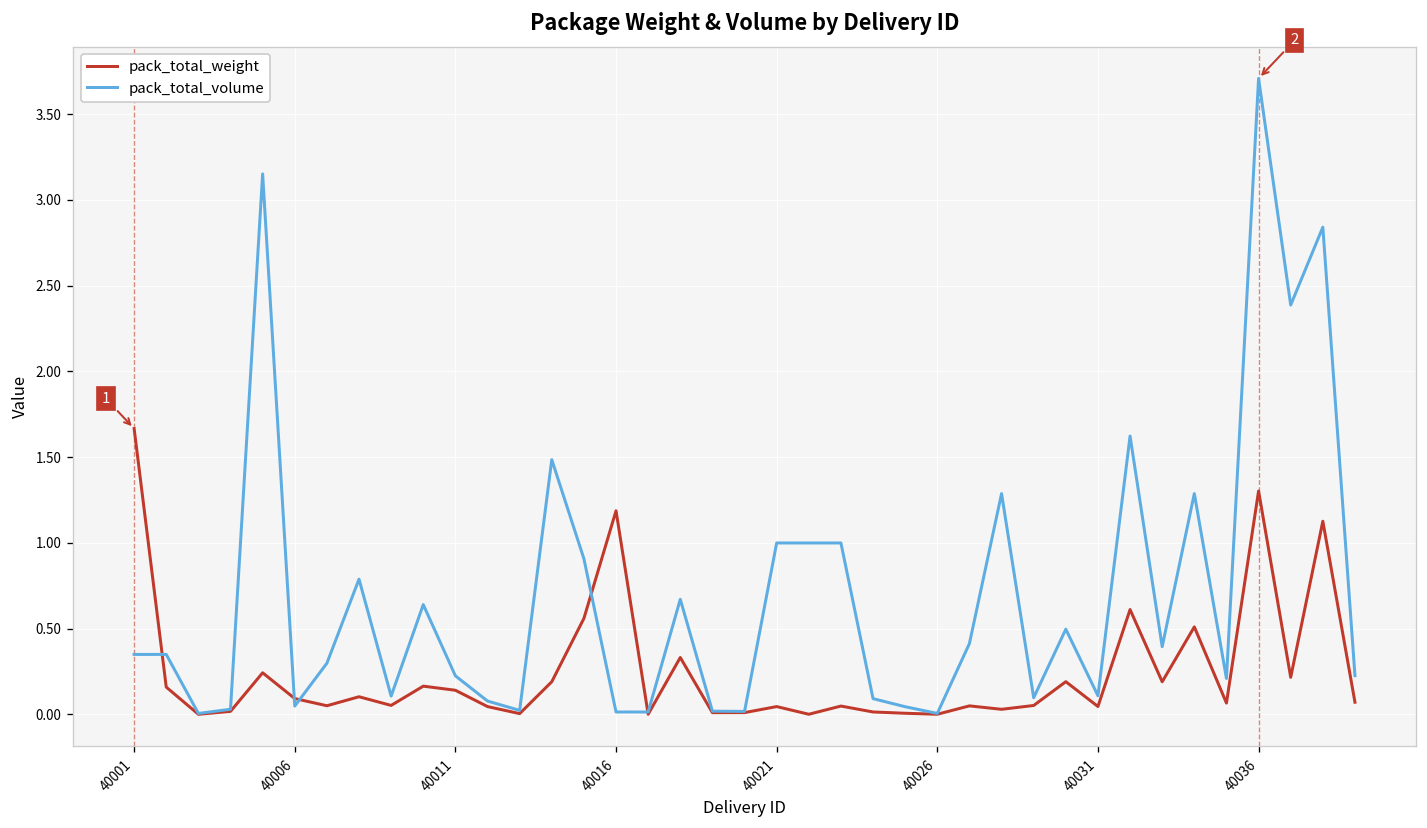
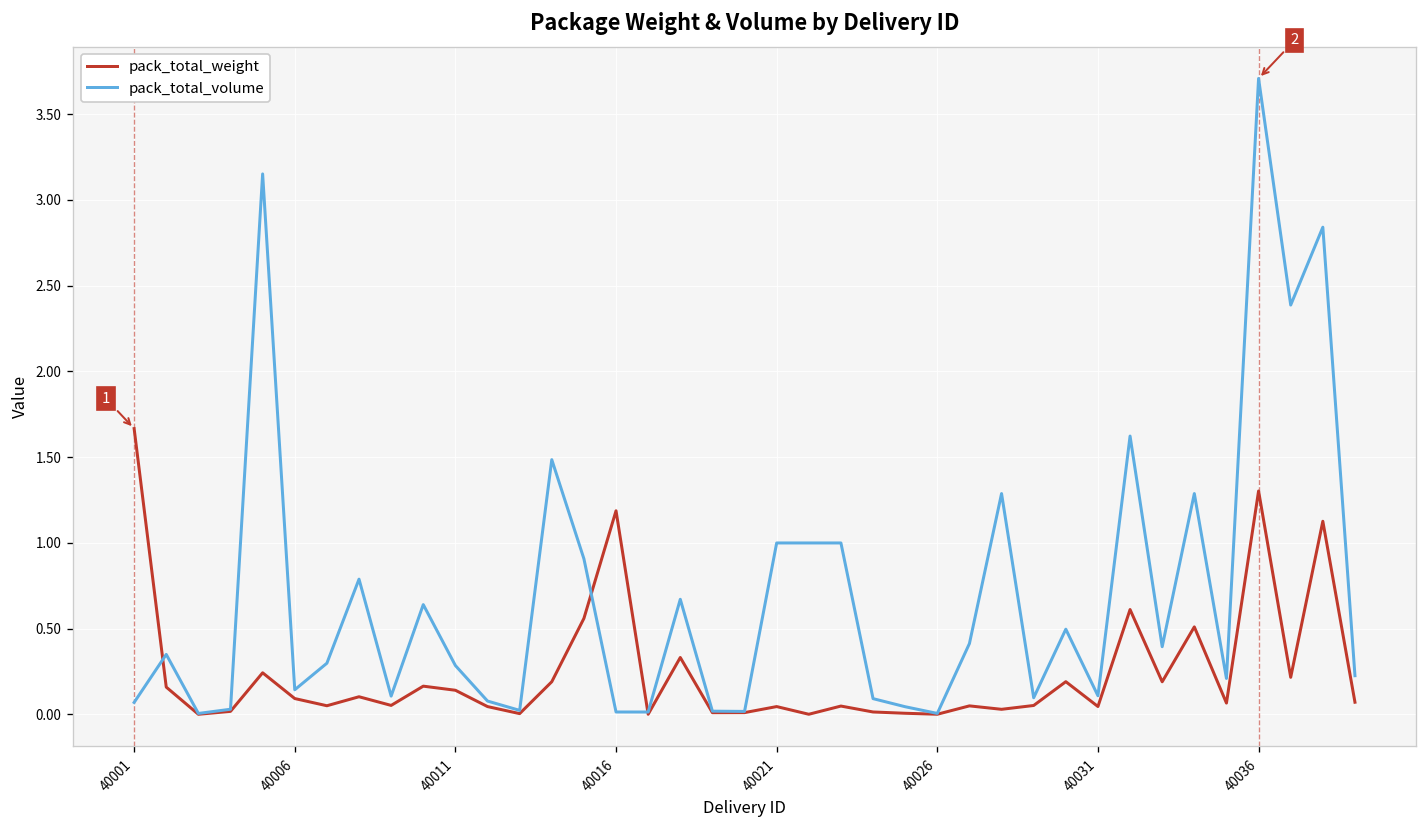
  {
    "pack_total_weight": {
      "40001": 1.67,
      "40006": 0.09,
      "40011": 0.14,
      "40016": 1.19,
      "40021": 0.05,
      "40031": 0.05,
      "40036": 1.30
    },
    "pack_total_volume": {
-     "40001": 0.35,
-     "40006": 0.05,
-     "40011": 0.23,
+     "40001": 0.07,
+     "40006": 0.14,
+     "40011": 0.29,
      "40016": 0.01,
      "40021": 1.00,
      "40031": 0.11,
      "40036": 3.71
    }
  }
